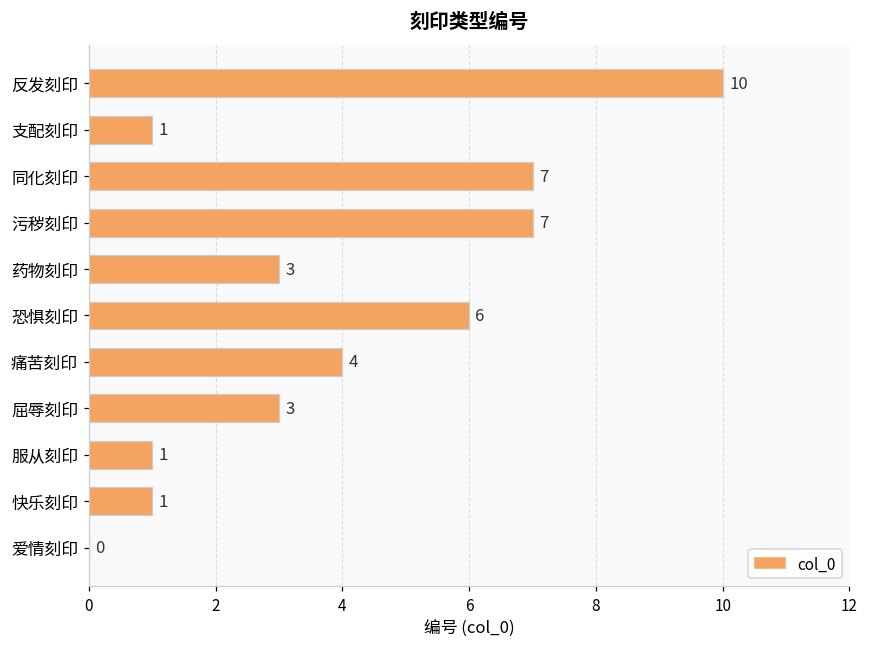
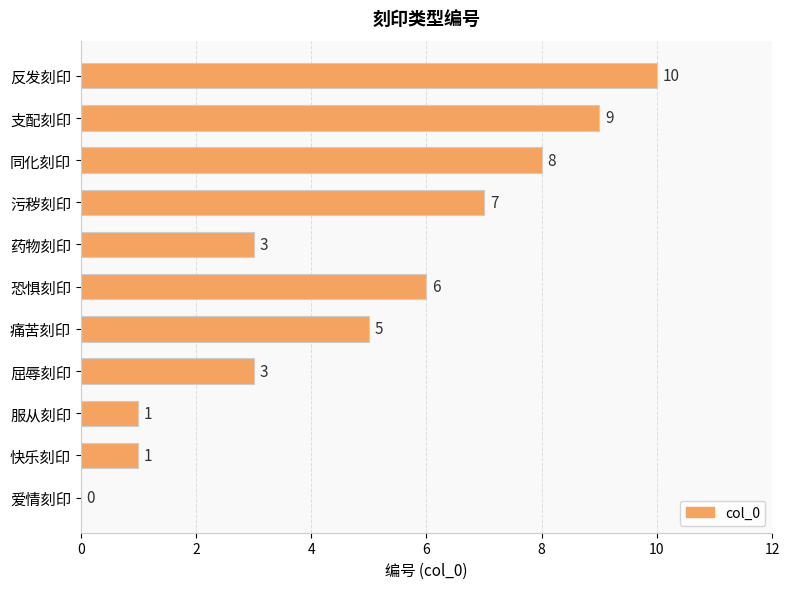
  {
    "反发刻印": 10,
-   "支配刻印": 1,
-   "同化刻印": 7,
+   "支配刻印": 9,
+   "同化刻印": 8,
    "污秽刻印": 7,
    "药物刻印": 3,
    "恐惧刻印": 6,
-   "痛苦刻印": 4,
+   "痛苦刻印": 5,
    "屈辱刻印": 3,
    "服从刻印": 1,
    "快乐刻印": 1,
    "爱情刻印": 0
  }
